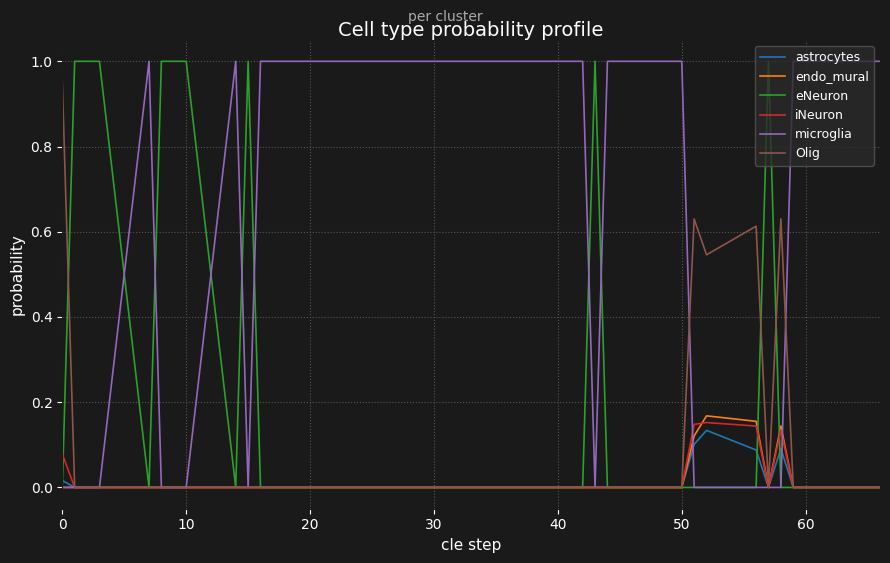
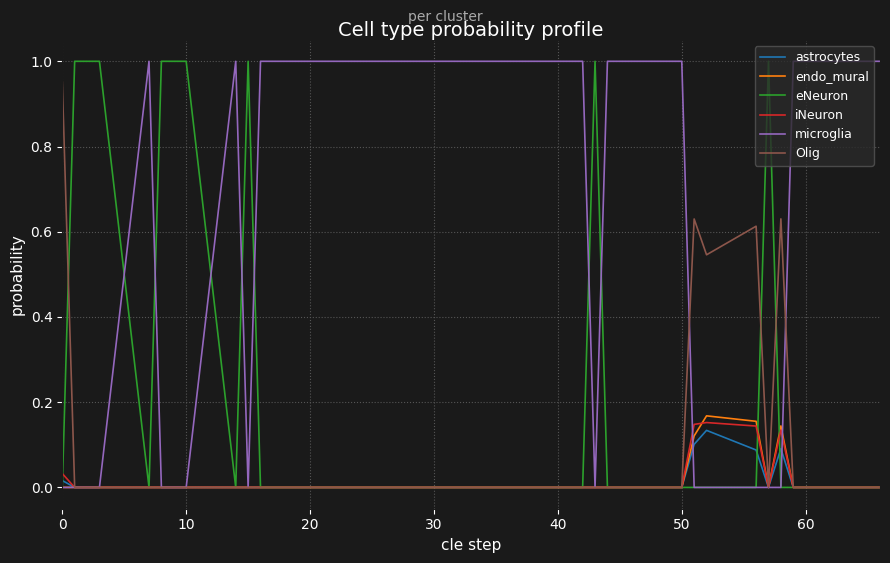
  {
    "astrocytes": {
      "0": 0.02
    },
    "eNeuron": {
      "10": 1.00
    },
    "iNeuron": {
-     "0": 0.08
+     "0": 0.03
    },
    "microglia": {
      "30": 1.00,
      "50": 1.00
    },
    "Olig": {
      "0": 0.95
    }
  }
